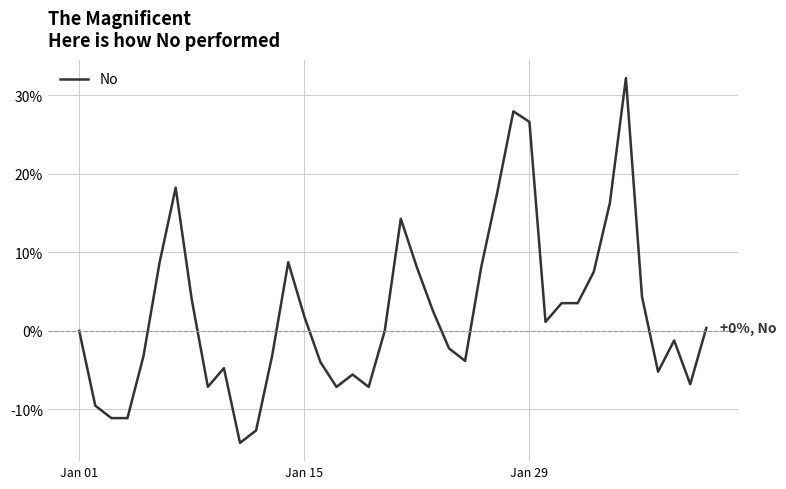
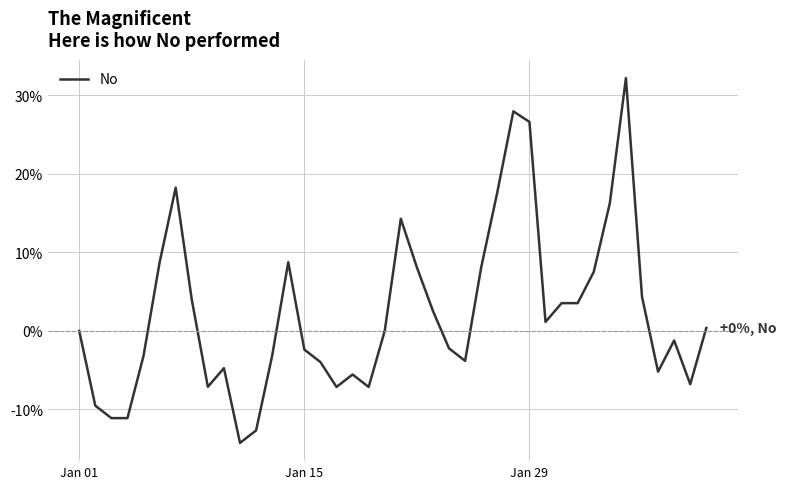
  {
    "Jan 01": "0%",
-   "Jan 15": "2%",
+   "Jan 15": "-2%",
    "Jan 29": "27%"
  }
